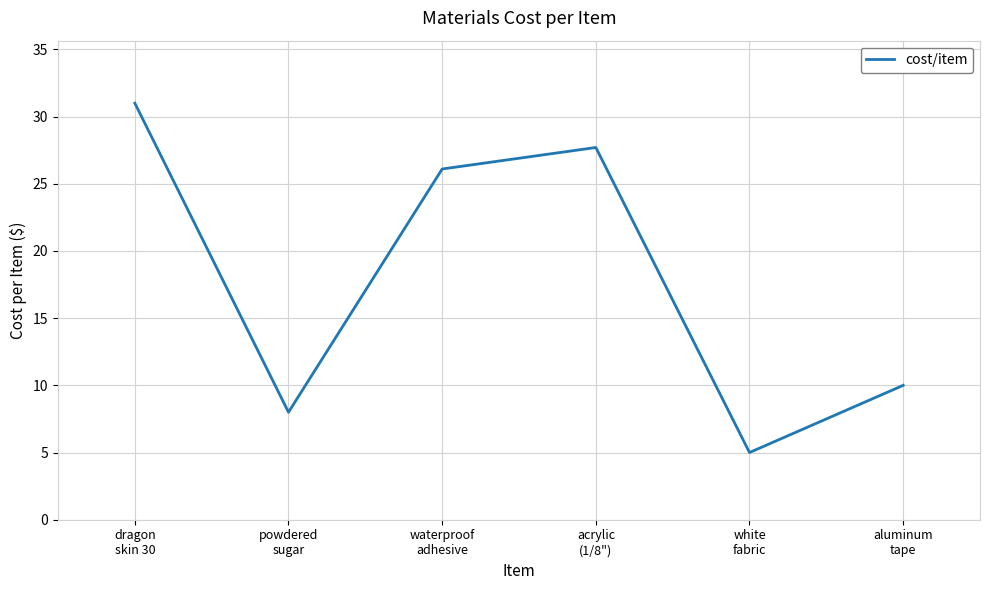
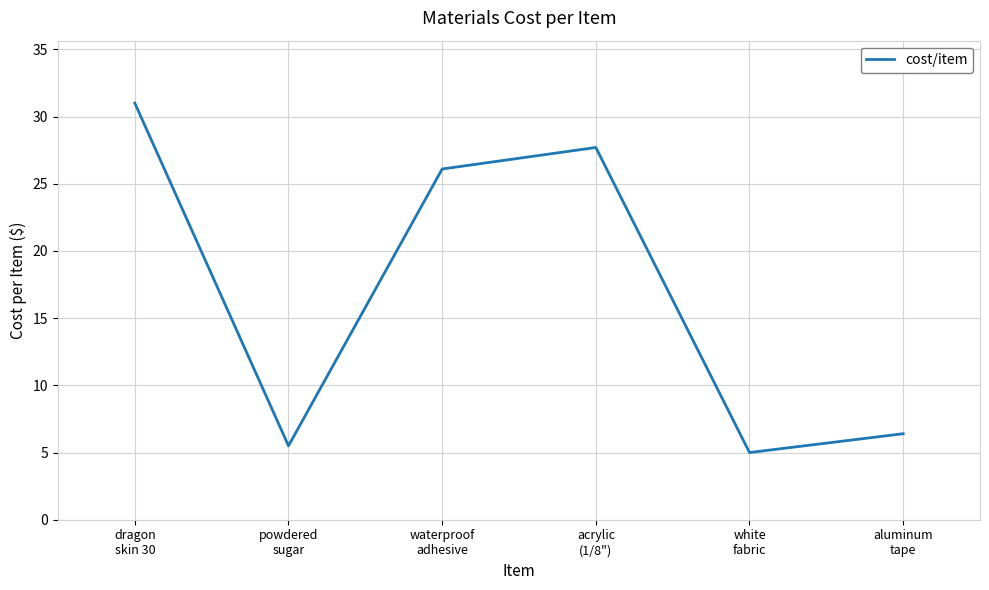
  {
    "dragon skin 30": 31.0,
-   "powdered sugar": 8.0,
+   "powdered sugar": 5.5,
    "waterproof adhesive": 26.1,
    "acrylic (1/8\")": 27.7,
    "white fabric": 5.0,
-   "aluminum tape": 10.0
+   "aluminum tape": 6.4
  }
